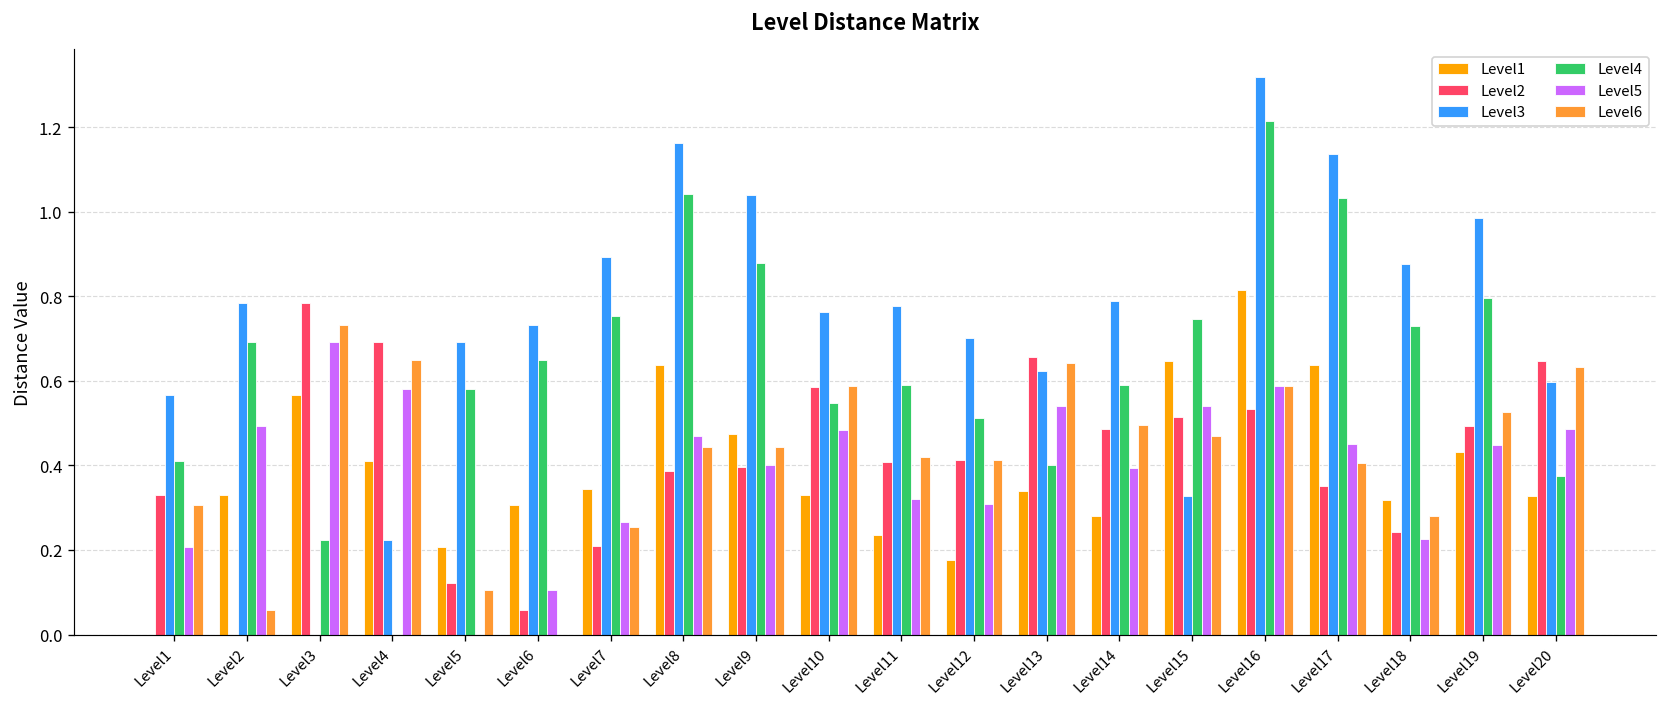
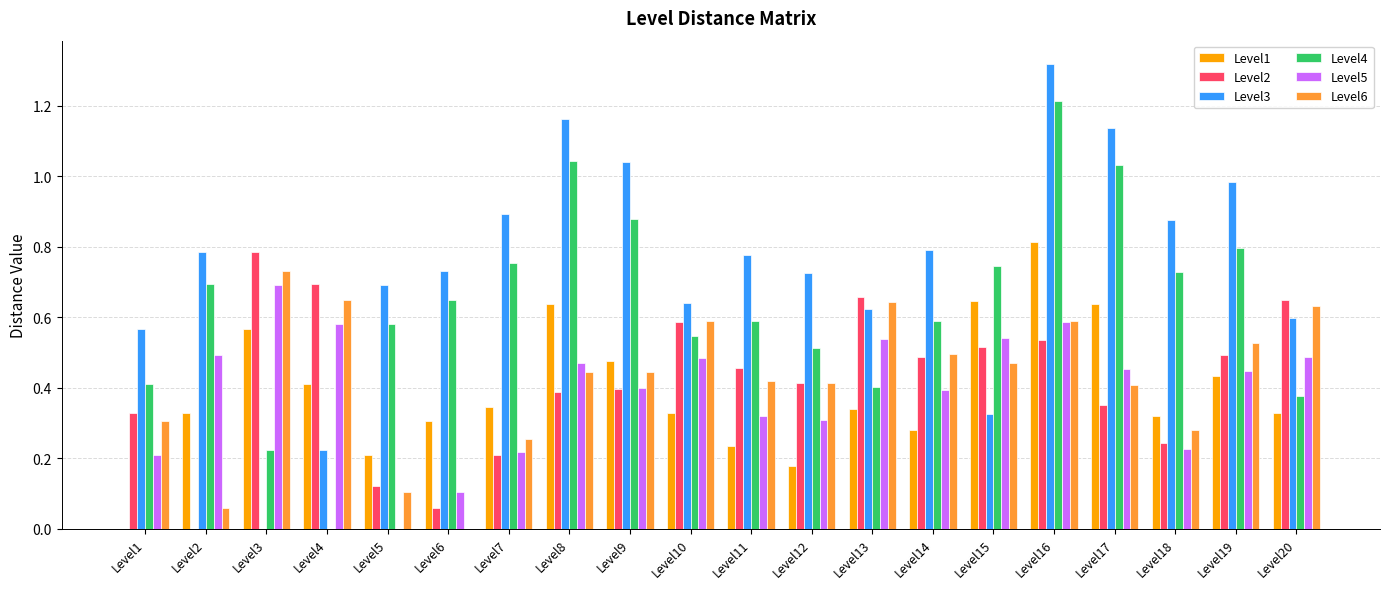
  {
    "Level2": {
      "Level1": 0.33,
      "Level2": 0.00,
      "Level3": 0.78,
      "Level4": 0.69,
      "Level5": 0.12,
      "Level6": 0.06,
      "Level7": 0.21,
      "Level8": 0.39,
      "Level9": 0.40,
      "Level10": 0.59,
-     "Level11": 0.41,
+     "Level11": 0.46,
      "Level12": 0.41,
      "Level13": 0.66,
      "Level14": 0.49,
      "Level15": 0.51,
      "Level16": 0.53,
      "Level17": 0.35,
      "Level18": 0.24,
      "Level19": 0.49,
      "Level20": 0.65
    },
    "Level3": {
      "Level1": 0.57,
      "Level2": 0.78,
      "Level3": 0.00,
      "Level4": 0.22,
      "Level5": 0.69,
      "Level6": 0.73,
      "Level7": 0.89,
      "Level8": 1.16,
      "Level9": 1.04,
-     "Level10": 0.76,
+     "Level10": 0.64,
      "Level11": 0.78,
-     "Level12": 0.70,
+     "Level12": 0.73,
      "Level13": 0.62,
      "Level14": 0.79,
      "Level15": 0.33,
      "Level16": 1.32,
      "Level17": 1.14,
      "Level18": 0.88,
      "Level19": 0.99,
      "Level20": 0.60
    },
    "Level4": {
      "Level1": 0.41,
      "Level2": 0.69,
      "Level3": 0.22,
      "Level4": 0.00,
      "Level5": 0.58,
      "Level6": 0.65,
      "Level7": 0.75,
      "Level8": 1.04,
      "Level9": 0.88,
      "Level10": 0.55,
      "Level11": 0.59,
      "Level12": 0.51,
      "Level13": 0.40,
      "Level14": 0.59,
      "Level15": 0.75,
      "Level16": 1.21,
      "Level17": 1.03,
      "Level18": 0.73,
      "Level19": 0.80,
      "Level20": 0.38
    },
    "Level5": {
      "Level1": 0.21,
      "Level2": 0.49,
      "Level3": 0.69,
      "Level4": 0.58,
      "Level5": 0.00,
      "Level6": 0.11,
-     "Level7": 0.27,
+     "Level7": 0.22,
      "Level8": 0.47,
      "Level9": 0.40,
      "Level10": 0.48,
      "Level11": 0.32,
      "Level12": 0.31,
      "Level13": 0.54,
      "Level14": 0.39,
      "Level15": 0.54,
      "Level16": 0.59,
      "Level17": 0.45,
      "Level18": 0.23,
      "Level19": 0.45,
      "Level20": 0.49
    }
  }
